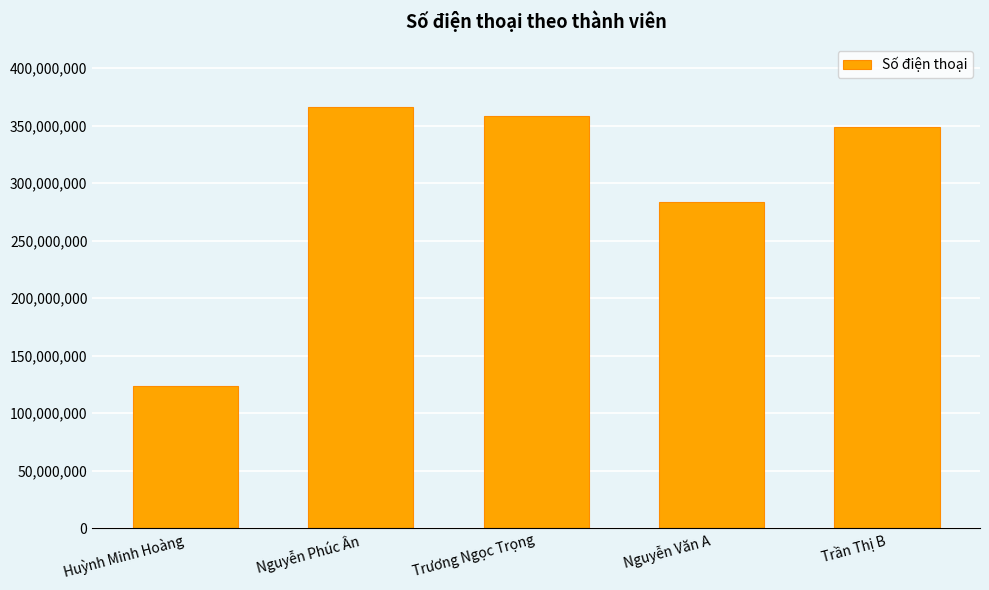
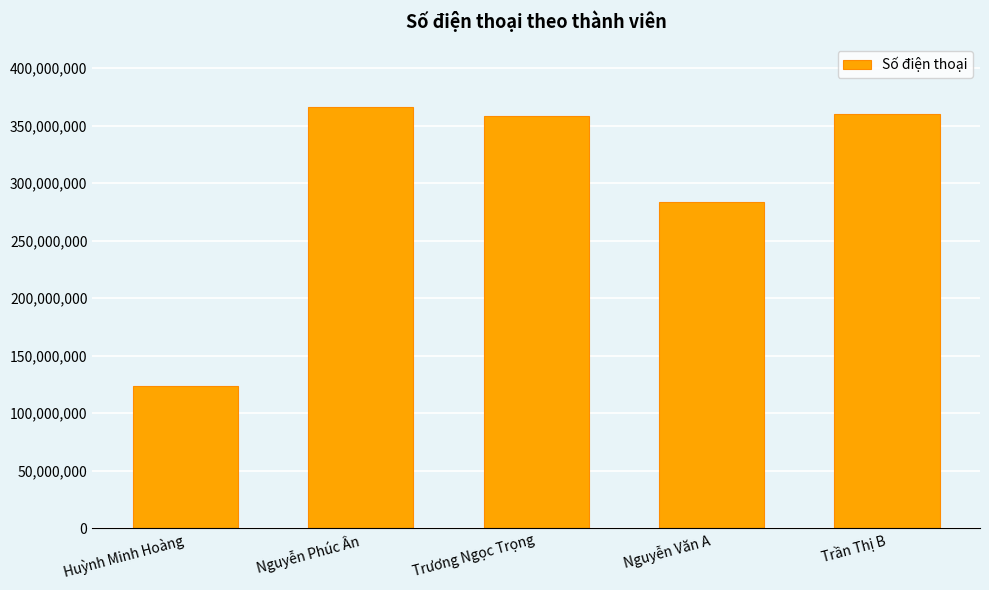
  {
    "Huỳnh Minh Hoàng": "123,000,000",
    "Nguyễn Phúc Ân": "366,000,000",
    "Trương Ngọc Trọng": "358,000,000",
    "Nguyễn Văn A": "284,000,000",
-   "Trần Thị B": "349,000,000"
+   "Trần Thị B": "360,000,000"
  }
